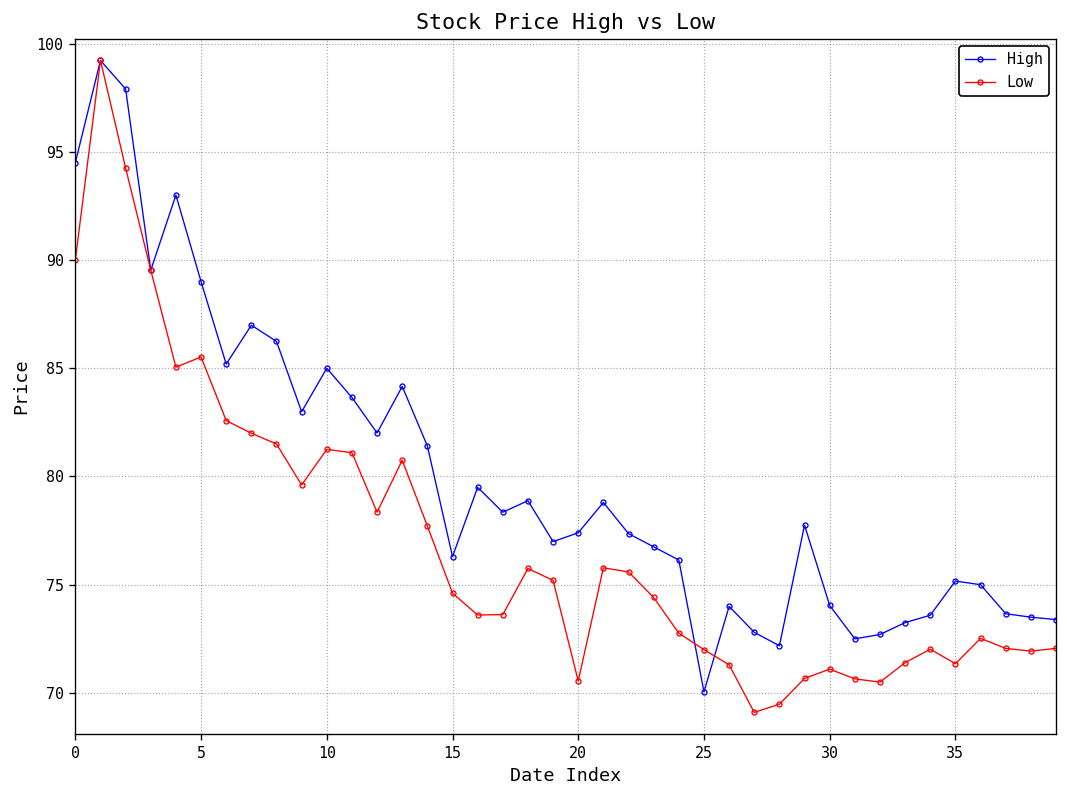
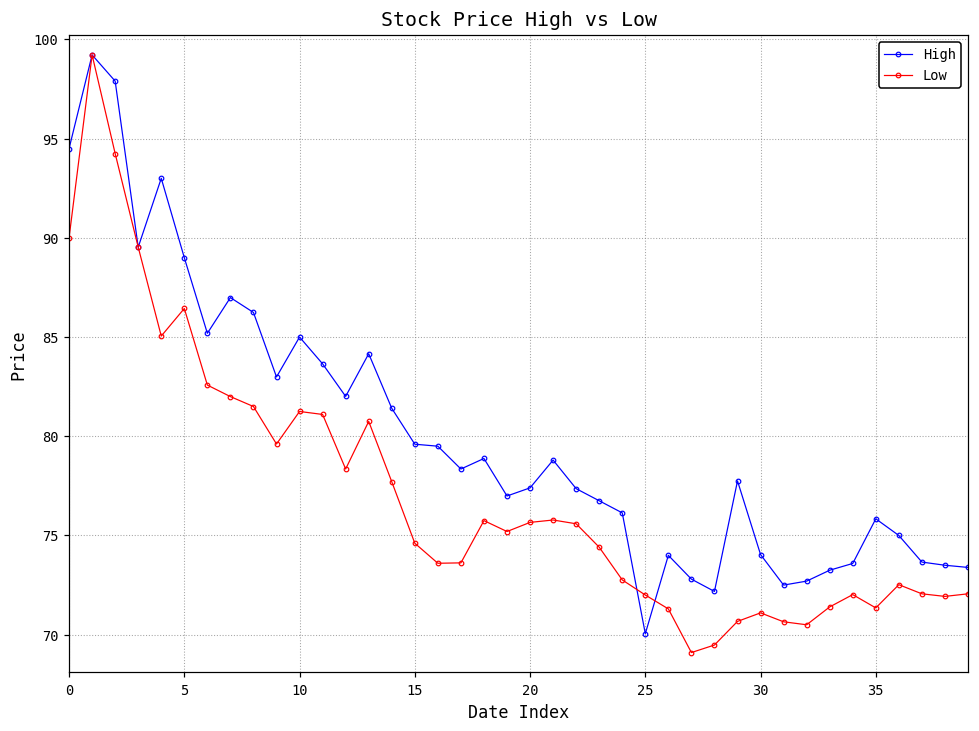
  {
    "High": {
      "0": 94.5,
      "5": 89.0,
      "10": 85.0,
-     "15": 76.3,
+     "15": 79.6,
      "20": 77.4,
      "25": 70.1,
      "30": 74.0,
-     "35": 75.2
+     "35": 75.8
    },
    "Low": {
      "0": 90.0,
-     "5": 85.5,
+     "5": 86.4,
      "10": 81.3,
      "15": 74.6,
-     "20": 70.6,
+     "20": 75.7,
      "25": 72.0,
      "30": 71.1,
      "35": 71.4
    }
  }
